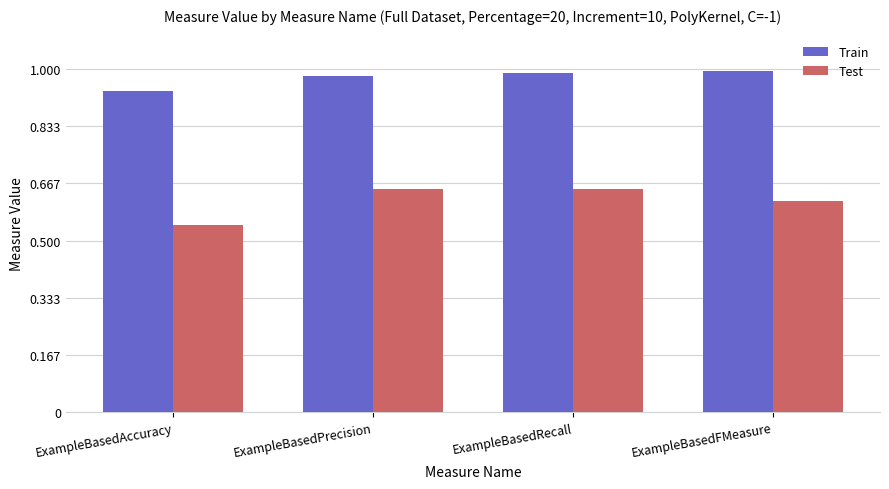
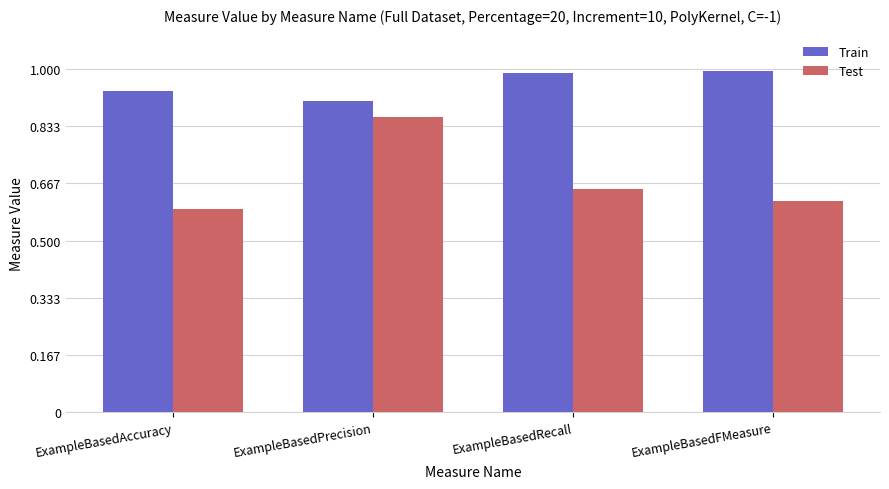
  {
    "Train": {
      "ExampleBasedAccuracy": 0.94,
-     "ExampleBasedPrecision": 0.98,
+     "ExampleBasedPrecision": 0.91,
      "ExampleBasedRecall": 0.99,
      "ExampleBasedFMeasure": 0.99
    },
    "Test": {
-     "ExampleBasedAccuracy": 0.55,
-     "ExampleBasedPrecision": 0.65,
+     "ExampleBasedAccuracy": 0.59,
+     "ExampleBasedPrecision": 0.86,
      "ExampleBasedRecall": 0.65,
      "ExampleBasedFMeasure": 0.62
    }
  }
